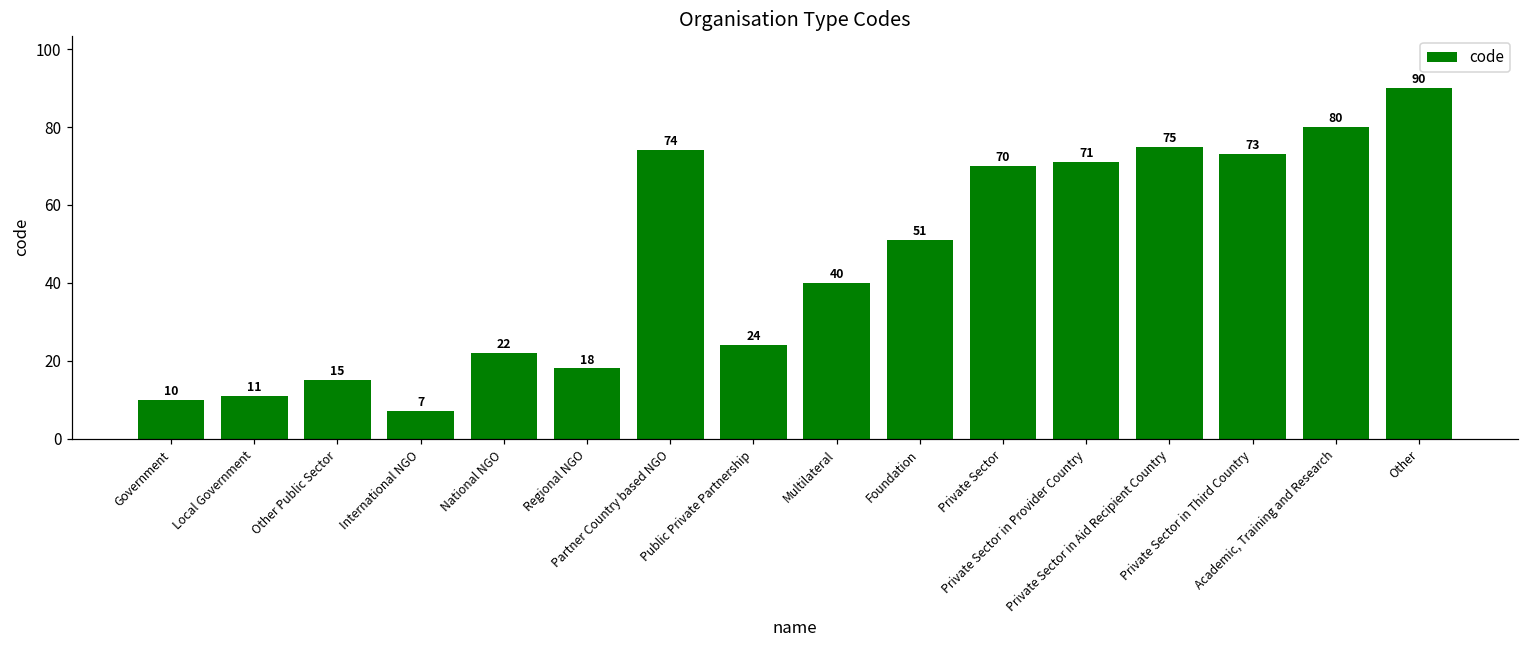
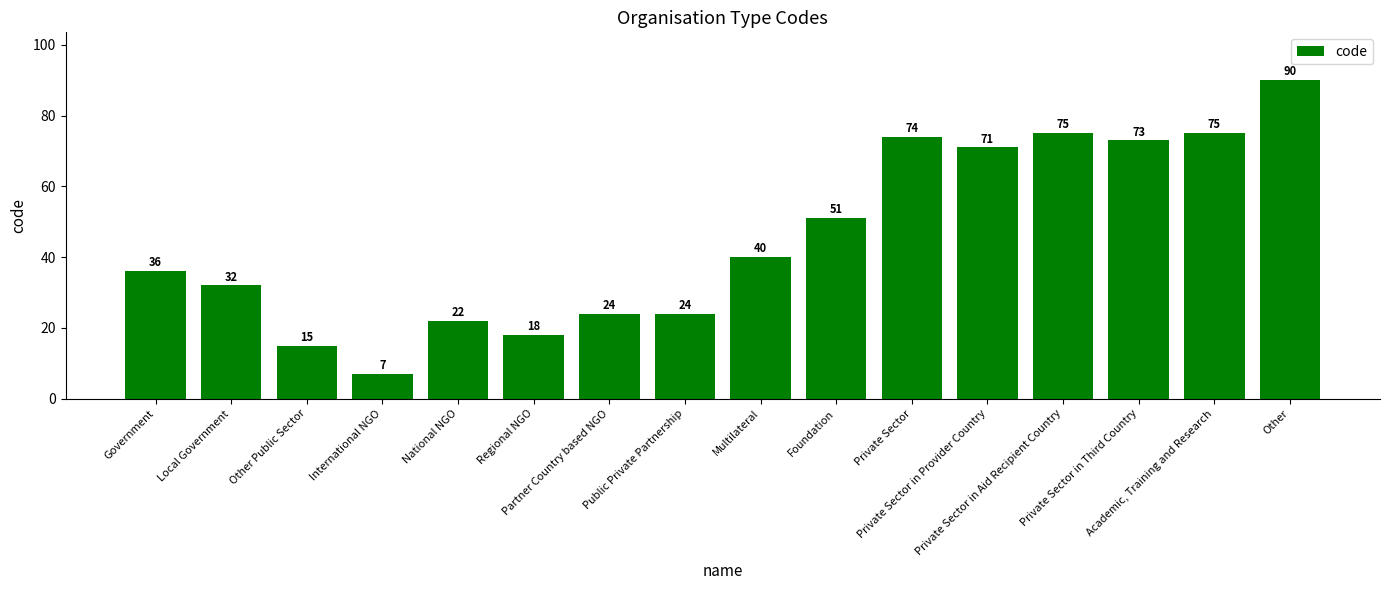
  {
-   "Government": 10,
-   "Local Government": 11,
+   "Government": 36,
+   "Local Government": 32,
    "Other Public Sector": 15,
    "International NGO": 7,
    "National NGO": 22,
    "Regional NGO": 18,
-   "Partner Country based NGO": 74,
+   "Partner Country based NGO": 24,
    "Public Private Partnership": 24,
    "Multilateral": 40,
    "Foundation": 51,
-   "Private Sector": 70,
+   "Private Sector": 74,
    "Private Sector in Provider Country": 71,
    "Private Sector in Aid Recipient Country": 75,
    "Private Sector in Third Country": 73,
-   "Academic, Training and Research": 80,
+   "Academic, Training and Research": 75,
    "Other": 90
  }
